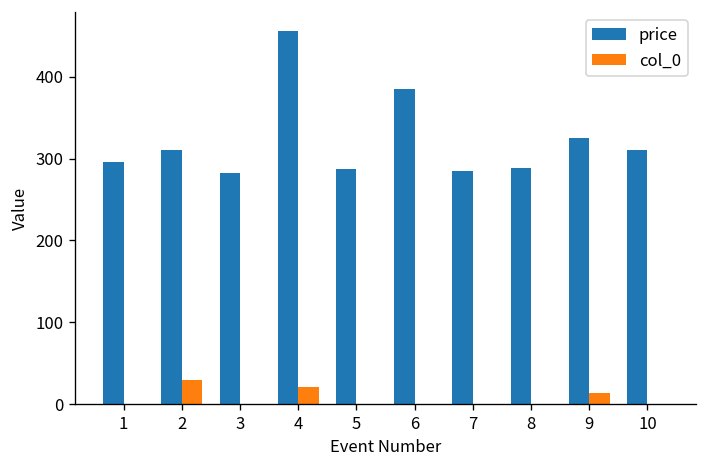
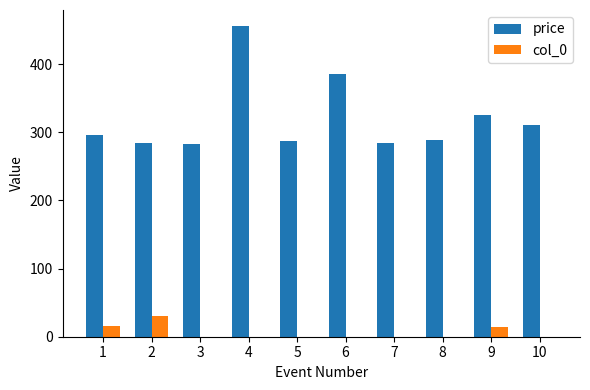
  {
    "price": {
      "1": 300,
-     "2": 310,
+     "2": 280,
      "3": 280,
      "4": 460,
      "5": 290,
      "6": 390,
      "7": 280,
      "8": 290,
      "9": 320,
      "10": 310
    },
    "col_0": {
-     "1": 0,
+     "1": 20,
      "2": 30,
-     "4": 20,
+     "4": 0,
      "9": 10
    }
  }
